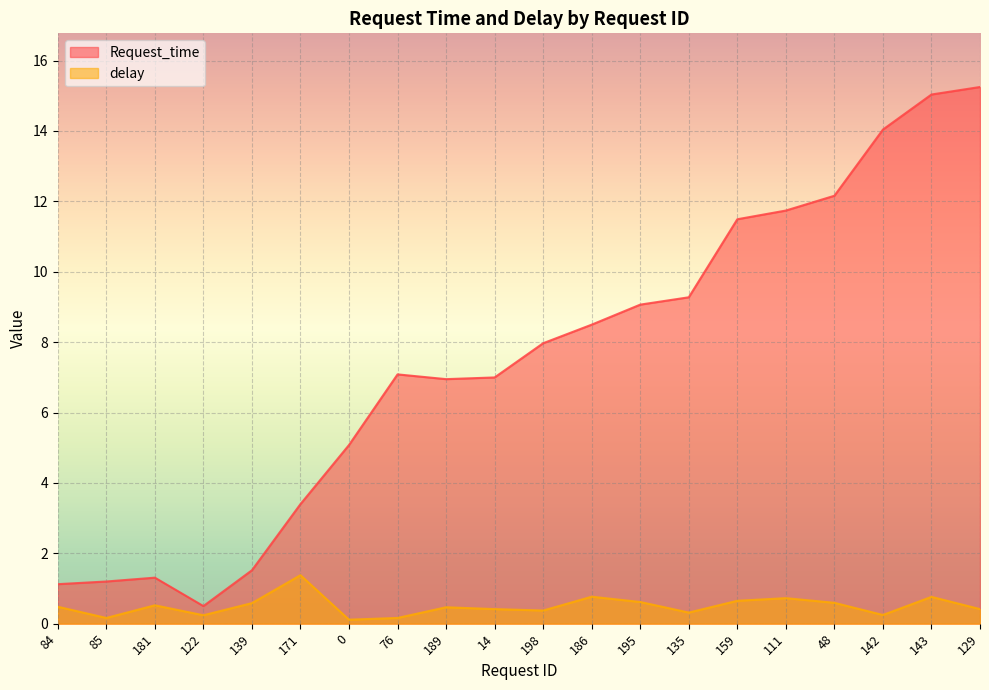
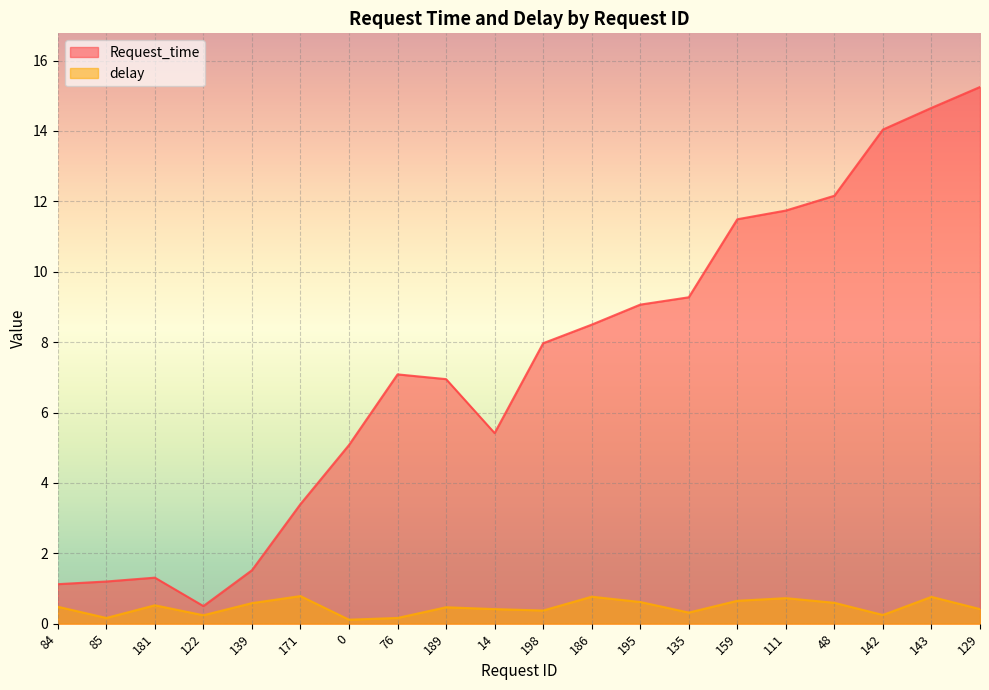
  {
    "Request_time": {
      "84": 1.1,
      "85": 1.2,
      "181": 1.3,
      "122": 0.5,
      "139": 1.5,
      "171": 3.4,
      "0": 5.1,
      "76": 7.1,
      "189": 6.9,
-     "14": 7.0,
+     "14": 5.4,
      "198": 8.0,
      "186": 8.5,
      "195": 9.1,
      "135": 9.3,
      "159": 11.5,
      "111": 11.7,
      "48": 12.2,
      "142": 14.0,
-     "143": 15.0,
+     "143": 14.7,
      "129": 15.2
    },
    "delay": {
      "84": 0.5,
      "85": 0.2,
      "181": 0.5,
      "122": 0.2,
      "139": 0.6,
-     "171": 1.4,
+     "171": 0.8,
      "0": 0.1,
      "76": 0.2,
      "189": 0.5,
      "14": 0.4,
      "198": 0.4,
      "186": 0.8,
      "195": 0.6,
      "135": 0.3,
      "159": 0.7,
      "111": 0.7,
      "48": 0.6,
      "142": 0.2,
      "143": 0.8,
      "129": 0.4
    }
  }
